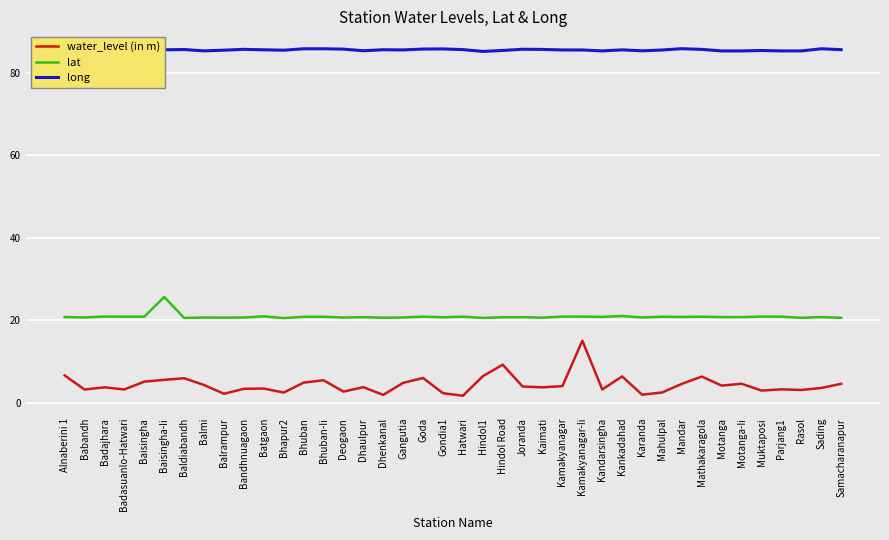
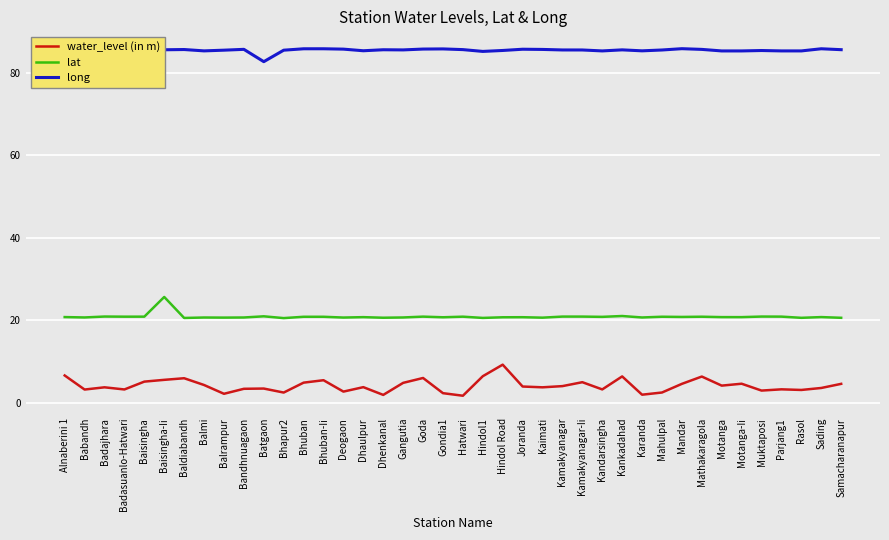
  {
    "water_level (in m)": {
      "Alnaberini 1": 7,
      "Babandh": 3,
      "Badajhara": 4,
      "Badasuanlo-Hatwari": 3,
      "Baisingha": 5,
      "Baisingha-Ii": 6,
      "Baldiabandh": 6,
      "Balmi": 4,
      "Balrampur": 2,
      "Bandhnuagaon": 3,
      "Batgaon": 3,
      "Bhapur2": 3,
      "Bhuban": 5,
      "Bhuban-Ii": 6,
      "Deogaon": 3,
      "Dhaulpur": 4,
      "Dhenkanal": 2,
      "Gangutia": 5,
      "Goda": 6,
      "Gondia1": 2,
      "Hatwari": 2,
      "Hindol1": 6,
      "Hindol Road": 9,
      "Joranda": 4,
      "Kaimati": 4,
      "Kamakyanagar": 4,
-     "Kamakyanagar-Ii": 15,
+     "Kamakyanagar-Ii": 5,
      "Kandarsingha": 3,
      "Kankadahad": 6,
      "Karanda": 2,
      "Mahulpal": 3,
      "Mandar": 5,
      "Mathakaragola": 6,
      "Motanga": 4,
      "Motanga-Ii": 5,
      "Muktaposi": 3,
      "Parjang1": 3,
      "Rasol": 3,
      "Sading": 4,
      "Samacharanapur": 5
    },
    "lat": {
      "Alnaberini 1": 21,
      "Babandh": 21,
      "Badajhara": 21,
      "Badasuanlo-Hatwari": 21,
      "Baisingha": 21,
      "Baisingha-Ii": 26,
      "Baldiabandh": 21,
      "Balmi": 21,
      "Balrampur": 21,
      "Bandhnuagaon": 21,
      "Batgaon": 21,
      "Bhapur2": 21,
      "Bhuban": 21,
      "Bhuban-Ii": 21,
      "Deogaon": 21,
      "Dhaulpur": 21,
      "Dhenkanal": 21,
      "Gangutia": 21,
      "Goda": 21,
      "Gondia1": 21,
      "Hatwari": 21,
      "Hindol1": 21,
      "Hindol Road": 21,
      "Joranda": 21,
      "Kaimati": 21,
      "Kamakyanagar": 21,
      "Kamakyanagar-Ii": 21,
      "Kandarsingha": 21,
      "Kankadahad": 21,
      "Karanda": 21,
      "Mahulpal": 21,
      "Mandar": 21,
      "Mathakaragola": 21,
      "Motanga": 21,
      "Motanga-Ii": 21,
      "Muktaposi": 21,
      "Parjang1": 21,
      "Rasol": 21,
      "Sading": 21,
      "Samacharanapur": 21
    },
    "long": {
      "Baldiabandh": 86,
      "Balmi": 85,
      "Balrampur": 85,
      "Bandhnuagaon": 86,
-     "Batgaon": 86,
+     "Batgaon": 83,
      "Bhapur2": 85,
      "Bhuban": 86,
      "Bhuban-Ii": 86,
      "Deogaon": 86,
      "Dhaulpur": 85,
      "Dhenkanal": 86,
      "Gangutia": 86,
      "Goda": 86,
      "Gondia1": 86,
      "Hatwari": 86,
      "Hindol1": 85,
      "Hindol Road": 85,
      "Joranda": 86,
      "Kaimati": 86,
      "Kamakyanagar": 86,
      "Kamakyanagar-Ii": 86,
      "Kandarsingha": 85,
      "Kankadahad": 86,
      "Karanda": 85,
      "Mahulpal": 86,
      "Mandar": 86,
      "Mathakaragola": 86,
      "Motanga": 85,
      "Motanga-Ii": 85,
      "Muktaposi": 85,
      "Parjang1": 85,
      "Rasol": 85,
      "Sading": 86,
      "Samacharanapur": 86
    }
  }
